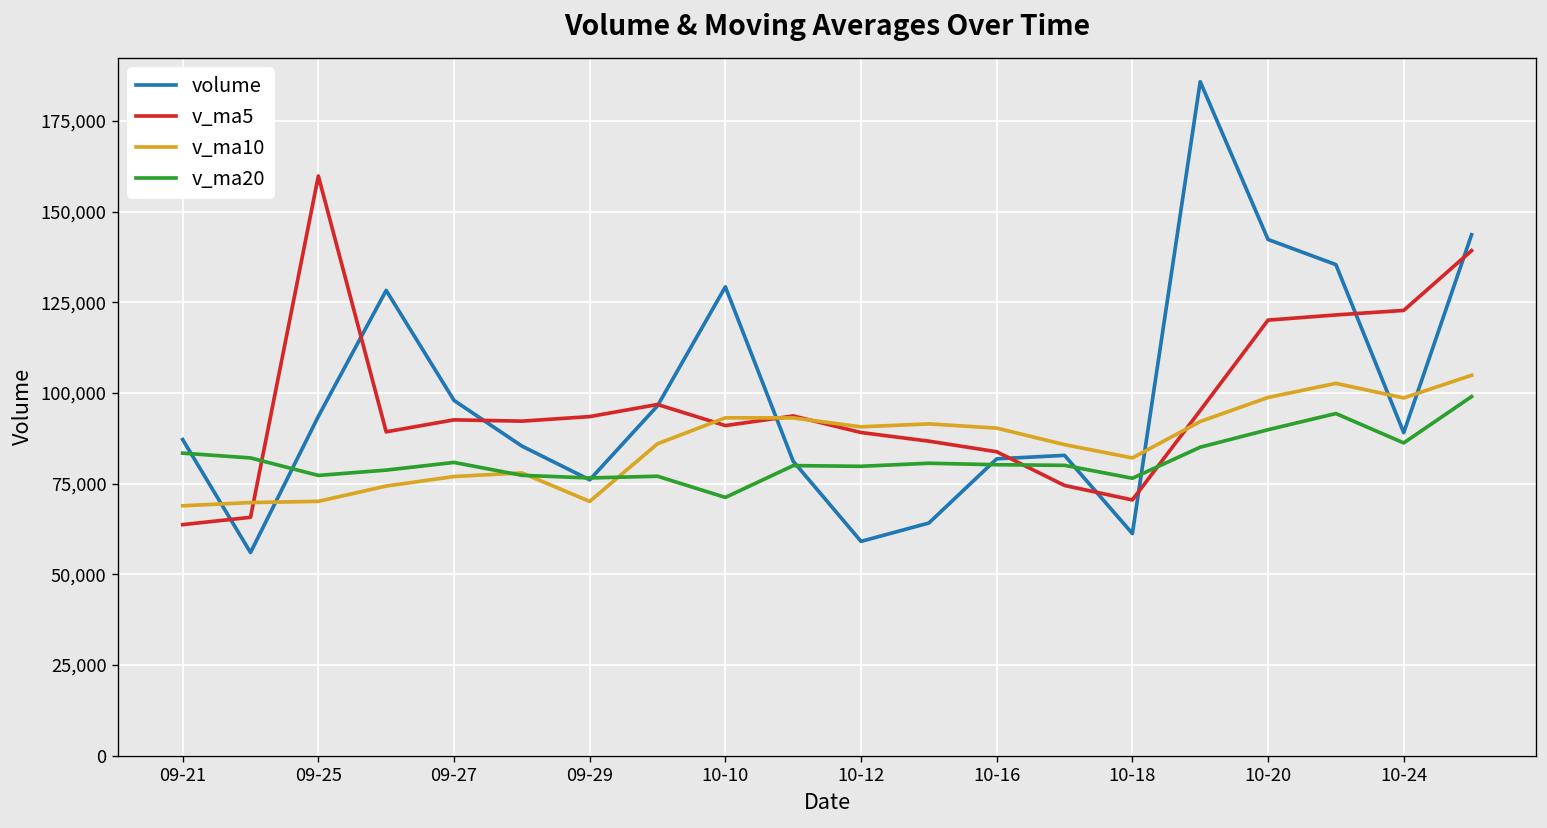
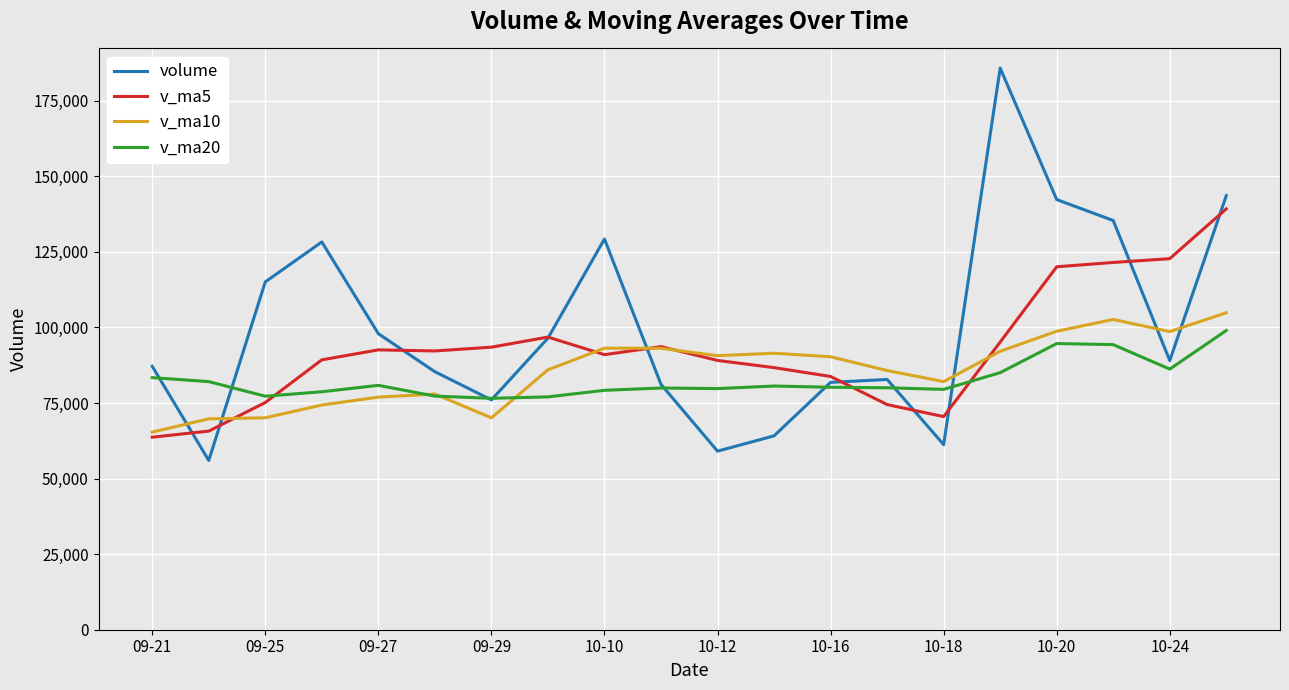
  {
    "volume": {
      "09-21": "87,000",
-     "09-25": "94,000",
+     "09-25": "115,000",
      "09-27": "98,000",
      "10-10": "129,000",
      "10-12": "59,000",
      "10-16": "82,000",
      "10-18": "61,000",
      "10-20": "142,000",
      "10-24": "89,000"
    },
    "v_ma5": {
      "09-21": "64,000",
-     "09-25": "160,000",
+     "09-25": "75,000",
      "09-27": "93,000",
      "09-29": "93,000",
      "10-10": "91,000",
      "10-12": "89,000",
      "10-16": "84,000",
      "10-18": "70,000",
      "10-20": "120,000",
      "10-24": "123,000"
    },
    "v_ma10": {
-     "09-21": "69,000",
+     "09-21": "65,000",
      "09-25": "70,000",
      "09-27": "77,000",
      "09-29": "70,000",
      "10-10": "93,000",
      "10-12": "91,000",
      "10-16": "90,000",
      "10-18": "82,000",
      "10-20": "99,000",
      "10-24": "99,000"
    },
    "v_ma20": {
      "09-21": "83,000",
      "09-25": "77,000",
      "09-27": "81,000",
-     "10-10": "71,000",
+     "10-10": "79,000",
      "10-12": "80,000",
      "10-16": "80,000",
-     "10-18": "76,000",
-     "10-20": "90,000",
+     "10-18": "80,000",
+     "10-20": "95,000",
      "10-24": "86,000"
    }
  }
